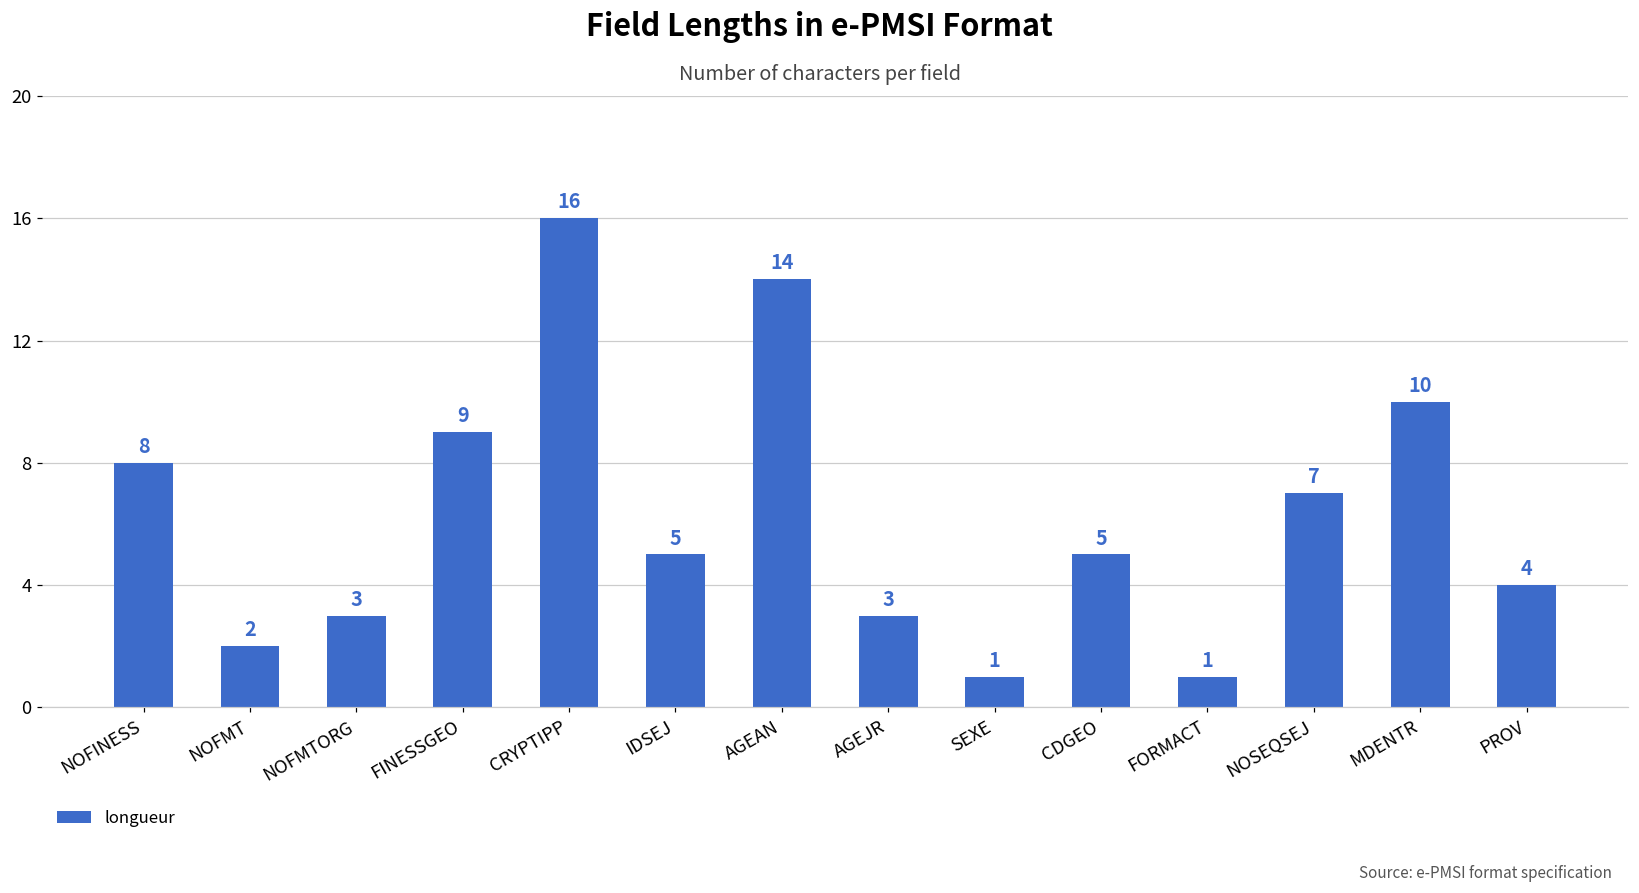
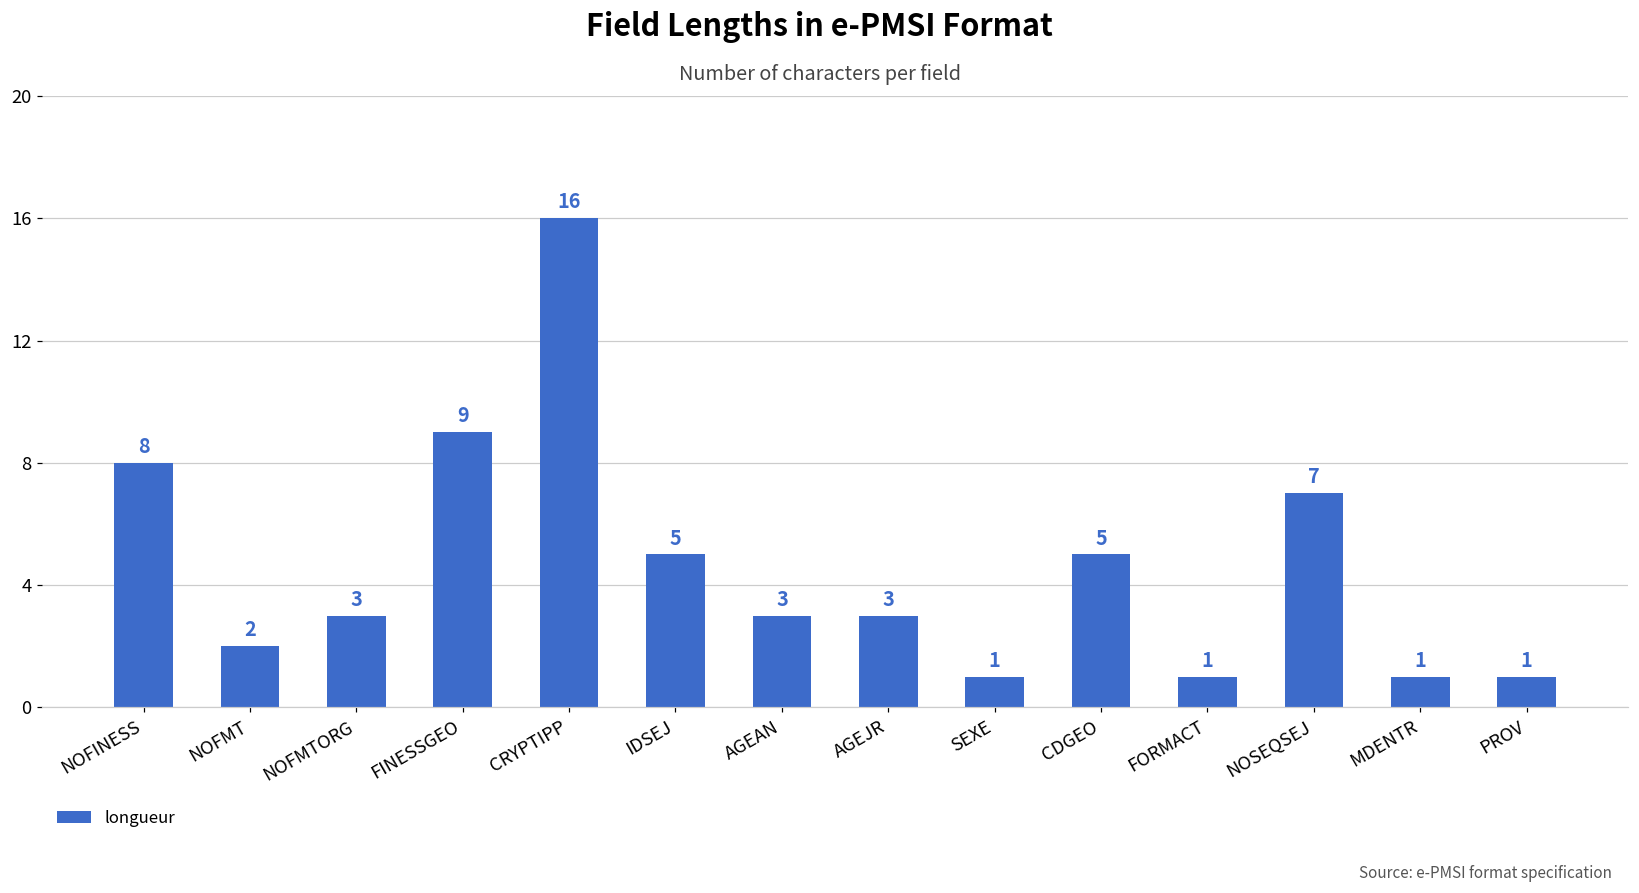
  {
    "NOFINESS": 8,
    "NOFMT": 2,
    "NOFMTORG": 3,
    "FINESSGEO": 9,
    "CRYPTIPP": 16,
    "IDSEJ": 5,
-   "AGEAN": 14,
+   "AGEAN": 3,
    "AGEJR": 3,
    "SEXE": 1,
    "CDGEO": 5,
    "FORMACT": 1,
    "NOSEQSEJ": 7,
-   "MDENTR": 10,
-   "PROV": 4
+   "MDENTR": 1,
+   "PROV": 1
  }
